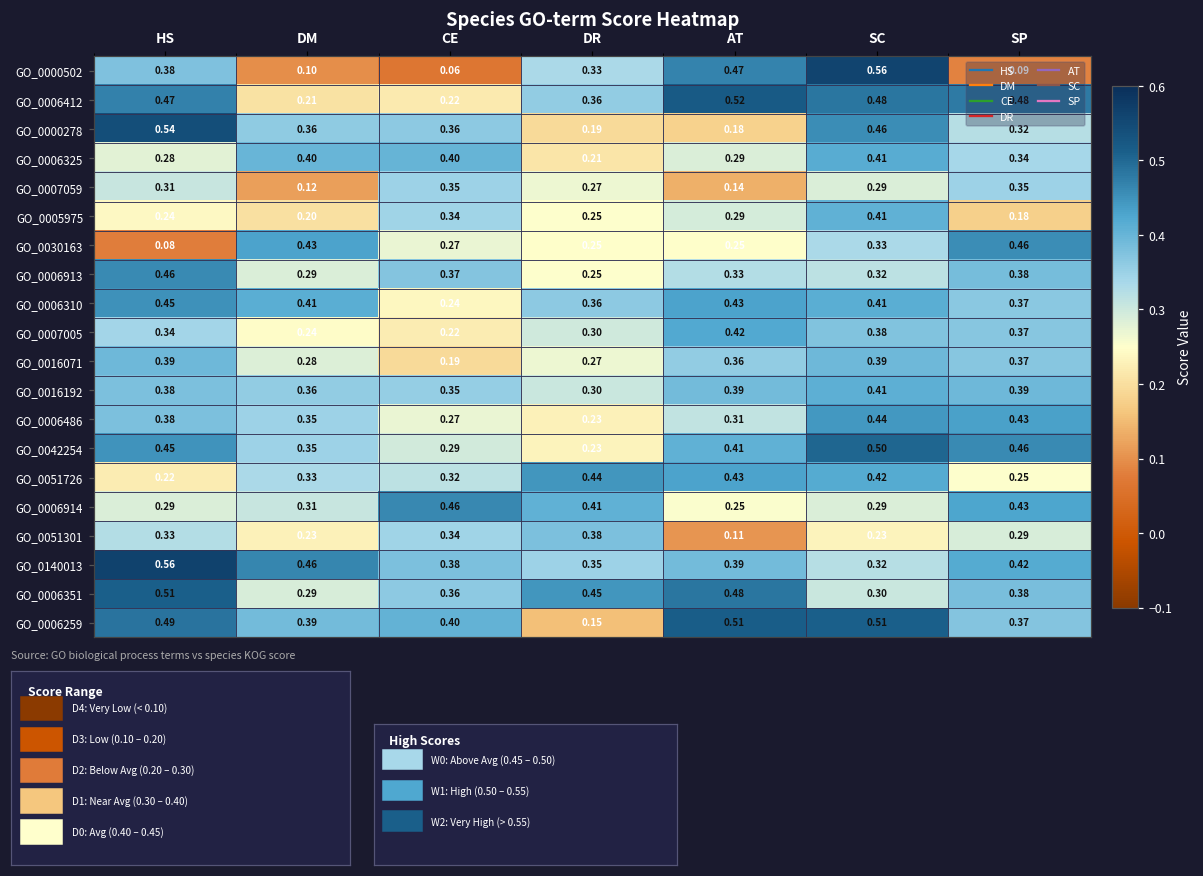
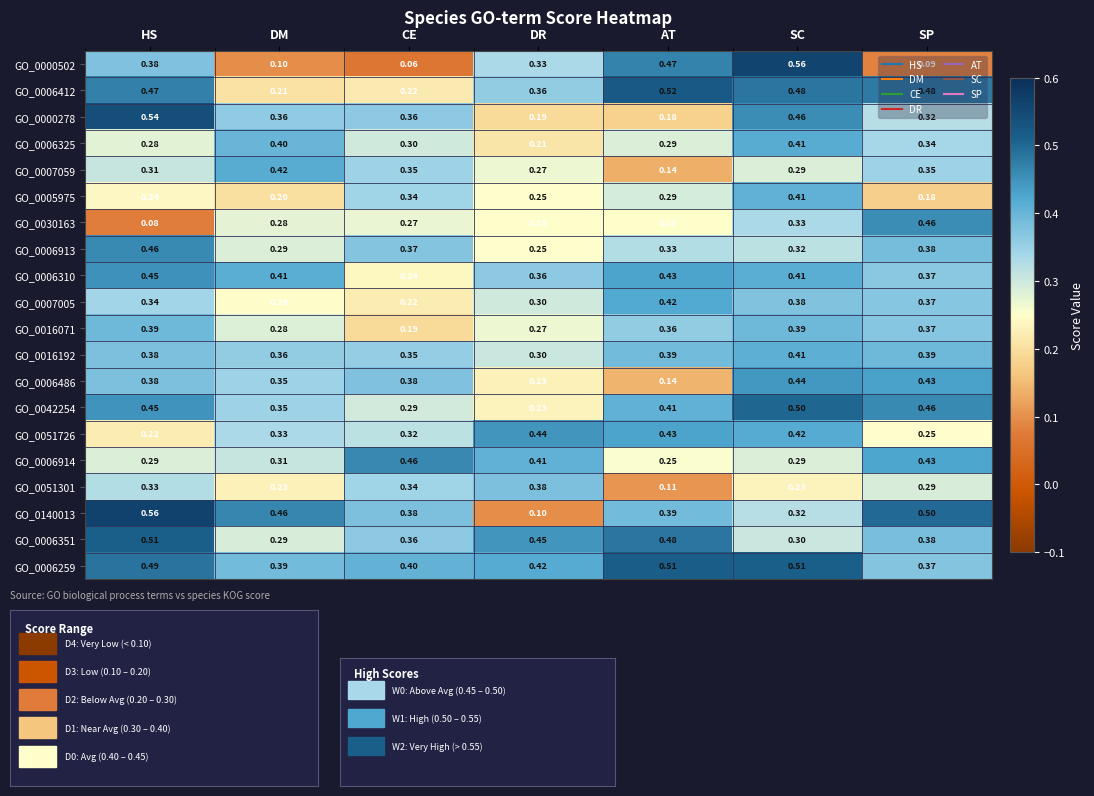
  {
    "GO_0000502": {
      "HS": 0.38,
      "DM": 0.10,
      "CE": 0.06,
      "DR": 0.33,
      "AT": 0.47,
      "SC": 0.56
    },
    "GO_0006412": {
      "HS": 0.47,
      "DM": 0.21,
      "CE": 0.22,
      "DR": 0.36,
      "AT": 0.52,
      "SC": 0.48
    },
    "GO_0000278": {
      "HS": 0.54,
      "DM": 0.36,
      "CE": 0.36,
      "DR": 0.19,
      "AT": 0.18,
      "SC": 0.46
    },
    "GO_0006325": {
      "HS": 0.28,
      "DM": 0.40,
-     "CE": 0.40,
+     "CE": 0.30,
      "DR": 0.21,
      "AT": 0.29,
      "SC": 0.41,
      "SP": 0.34
    },
    "GO_0007059": {
      "HS": 0.31,
-     "DM": 0.12,
+     "DM": 0.42,
      "CE": 0.35,
      "DR": 0.27,
      "AT": 0.14,
      "SC": 0.29,
      "SP": 0.35
    },
    "GO_0005975": {
      "HS": 0.24,
      "DM": 0.20,
      "CE": 0.34,
      "DR": 0.25,
      "AT": 0.29,
      "SC": 0.41,
      "SP": 0.18
    },
    "GO_0030163": {
      "HS": 0.08,
-     "DM": 0.43,
+     "DM": 0.28,
      "CE": 0.27,
      "DR": 0.25,
      "AT": 0.25,
      "SC": 0.33,
      "SP": 0.46
    },
    "GO_0006913": {
      "HS": 0.46,
      "DM": 0.29,
      "CE": 0.37,
      "DR": 0.25,
      "AT": 0.33,
      "SC": 0.32,
      "SP": 0.38
    },
    "GO_0006310": {
      "HS": 0.45,
      "DM": 0.41,
      "CE": 0.24,
      "DR": 0.36,
      "AT": 0.43,
      "SC": 0.41,
      "SP": 0.37
    },
    "GO_0007005": {
      "HS": 0.34,
      "DM": 0.24,
      "CE": 0.22,
      "DR": 0.30,
      "AT": 0.42,
      "SC": 0.38,
      "SP": 0.37
    },
    "GO_0016071": {
      "HS": 0.39,
      "DM": 0.28,
      "CE": 0.19,
      "DR": 0.27,
      "AT": 0.36,
      "SC": 0.39,
      "SP": 0.37
    },
    "GO_0016192": {
      "HS": 0.38,
      "DM": 0.36,
      "CE": 0.35,
      "DR": 0.30,
      "AT": 0.39,
      "SC": 0.41,
      "SP": 0.39
    },
    "GO_0006486": {
      "HS": 0.38,
      "DM": 0.35,
-     "CE": 0.27,
+     "CE": 0.38,
      "DR": 0.23,
-     "AT": 0.31,
+     "AT": 0.14,
      "SC": 0.44,
      "SP": 0.43
    },
    "GO_0042254": {
      "HS": 0.45,
      "DM": 0.35,
      "CE": 0.29,
      "DR": 0.23,
      "AT": 0.41,
      "SC": 0.50,
      "SP": 0.46
    },
    "GO_0051726": {
      "HS": 0.22,
      "DM": 0.33,
      "CE": 0.32,
      "DR": 0.44,
      "AT": 0.43,
      "SC": 0.42,
      "SP": 0.25
    },
    "GO_0006914": {
      "HS": 0.29,
      "DM": 0.31,
      "CE": 0.46,
      "DR": 0.41,
      "AT": 0.25,
      "SC": 0.29,
      "SP": 0.43
    },
    "GO_0051301": {
      "HS": 0.33,
      "DM": 0.23,
      "CE": 0.34,
      "DR": 0.38,
      "AT": 0.11,
      "SC": 0.23,
      "SP": 0.29
    },
    "GO_0140013": {
      "HS": 0.56,
      "DM": 0.46,
      "CE": 0.38,
-     "DR": 0.35,
+     "DR": 0.10,
      "AT": 0.39,
      "SC": 0.32,
-     "SP": 0.42
+     "SP": 0.50
    },
    "GO_0006351": {
      "HS": 0.51,
      "DM": 0.29,
      "CE": 0.36,
      "DR": 0.45,
      "AT": 0.48,
      "SC": 0.30,
      "SP": 0.38
    },
    "GO_0006259": {
      "HS": 0.49,
      "DM": 0.39,
      "CE": 0.40,
-     "DR": 0.15,
+     "DR": 0.42,
      "AT": 0.51,
      "SC": 0.51,
      "SP": 0.37
    }
  }
